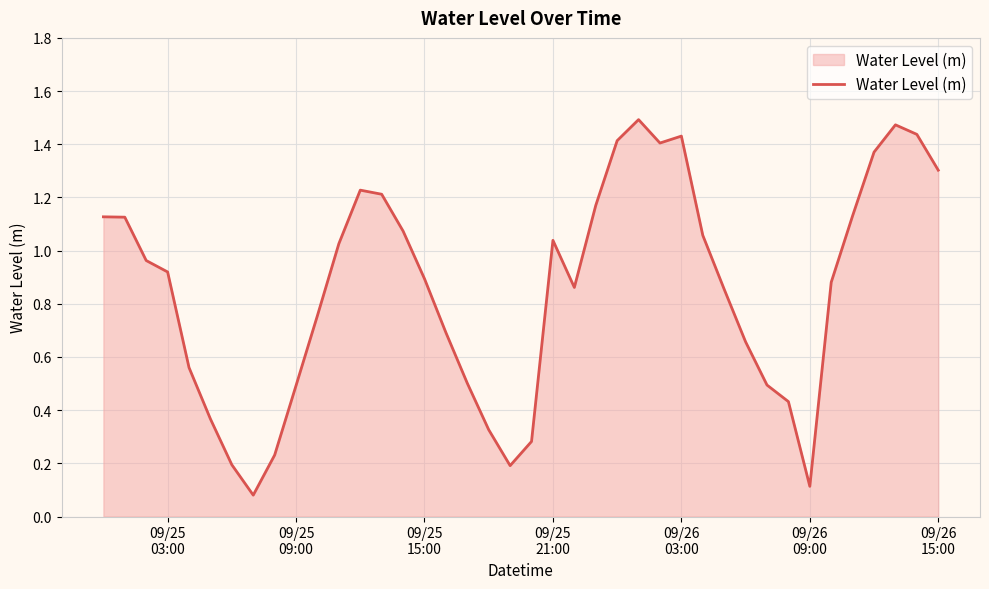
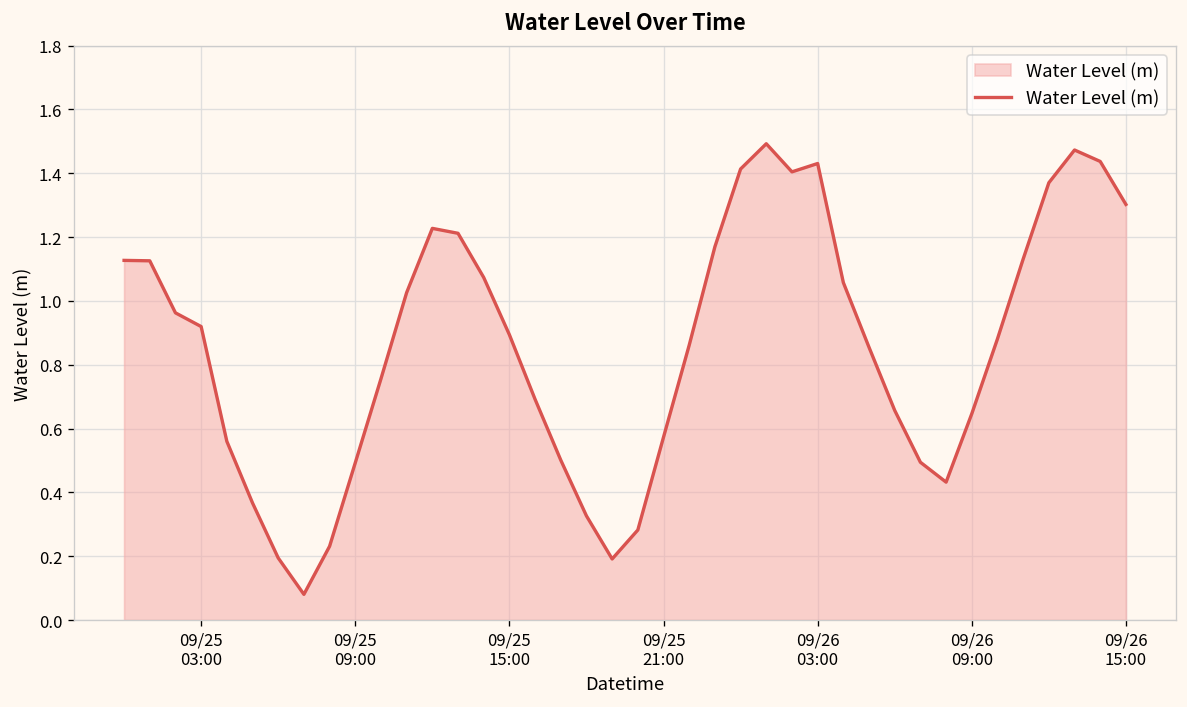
  {
    "09/25 03:00": 0.92,
    "09/25 09:00": 0.49,
    "09/25 15:00": 0.89,
-   "09/25 21:00": 1.04,
+   "09/25 21:00": 0.57,
    "09/26 03:00": 1.43,
-   "09/26 09:00": 0.11,
+   "09/26 09:00": 0.65,
    "09/26 15:00": 1.30
  }
